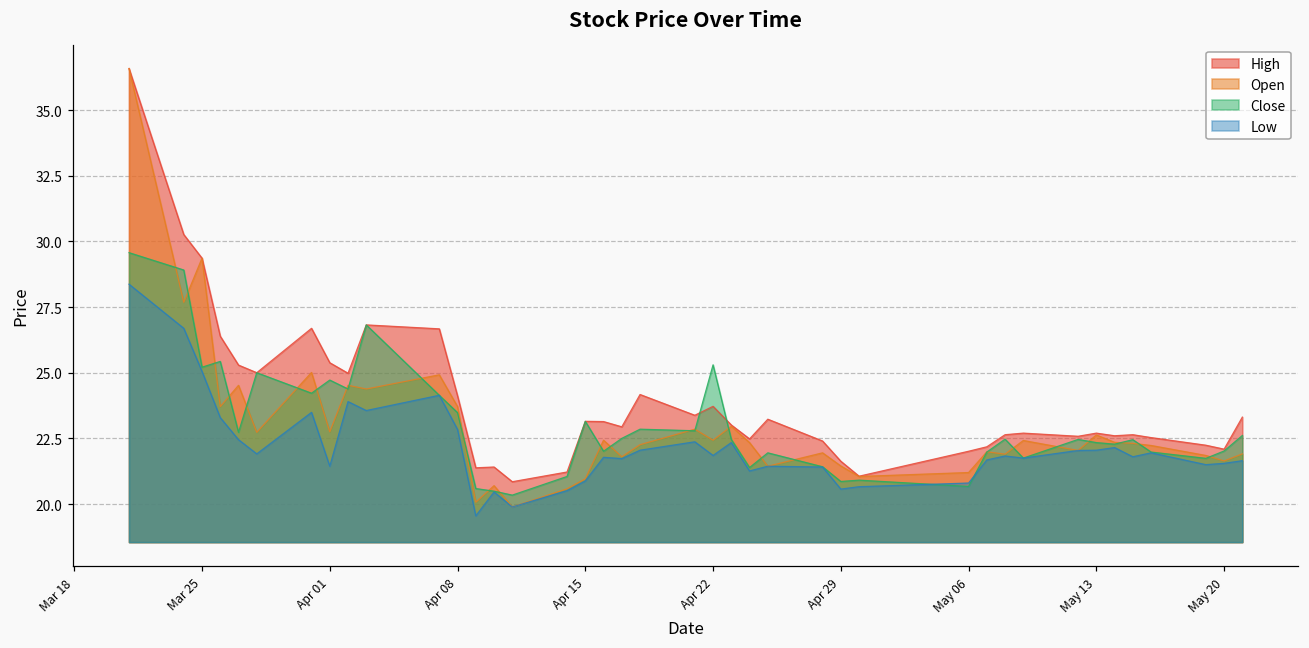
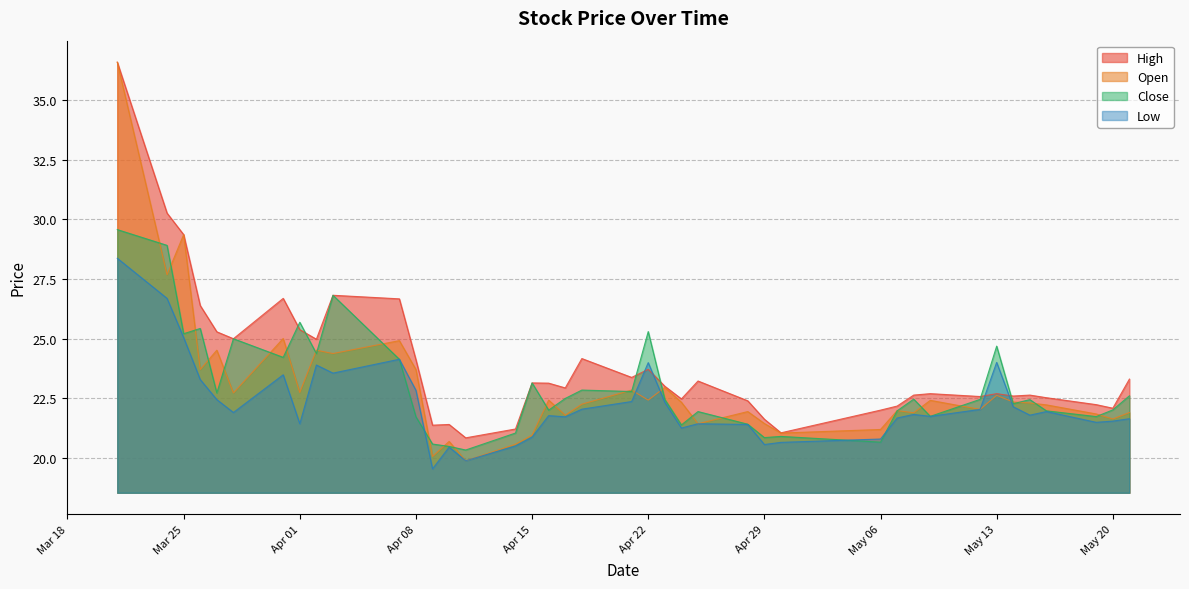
  {
    "Close": {
      "Mar 25": 25.2,
-     "Apr 01": 24.7,
-     "Apr 08": 23.5,
+     "Apr 01": 25.7,
+     "Apr 08": 21.7,
      "Apr 22": 25.3,
      "Apr 29": 20.9,
      "May 06": 20.7,
-     "May 13": 22.3
+     "May 13": 24.7
    },
    "Low": {
      "Mar 25": 25.1,
      "Apr 01": 21.4,
      "Apr 08": 22.8,
-     "Apr 22": 21.9,
+     "Apr 22": 24.0,
      "Apr 29": 20.6,
      "May 06": 20.8,
-     "May 13": 22.1
+     "May 13": 24.0
    }
  }
